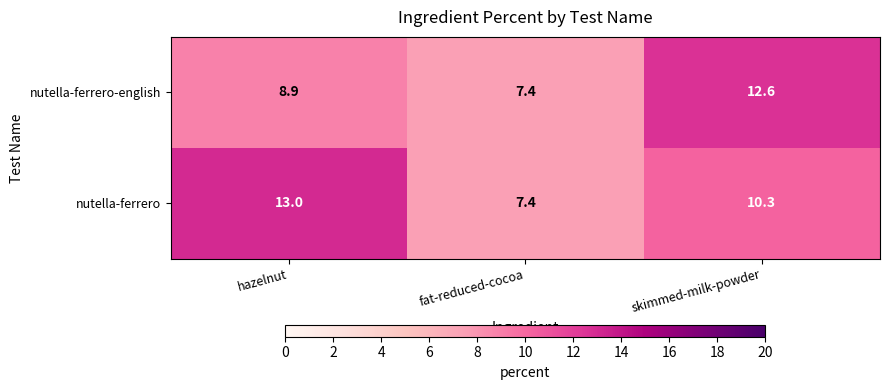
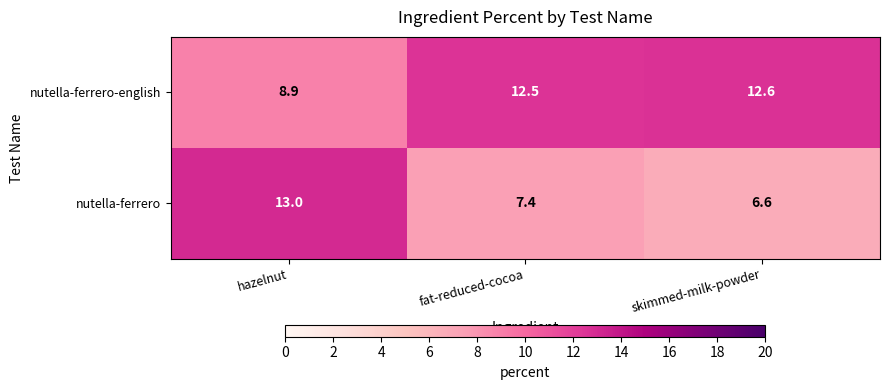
  {
    "nutella-ferrero-english": {
      "hazelnut": 8.9,
-     "fat-reduced-cocoa": 7.4,
+     "fat-reduced-cocoa": 12.5,
      "skimmed-milk-powder": 12.6
    },
    "nutella-ferrero": {
      "hazelnut": 13.0,
      "fat-reduced-cocoa": 7.4,
-     "skimmed-milk-powder": 10.3
+     "skimmed-milk-powder": 6.6
    }
  }
